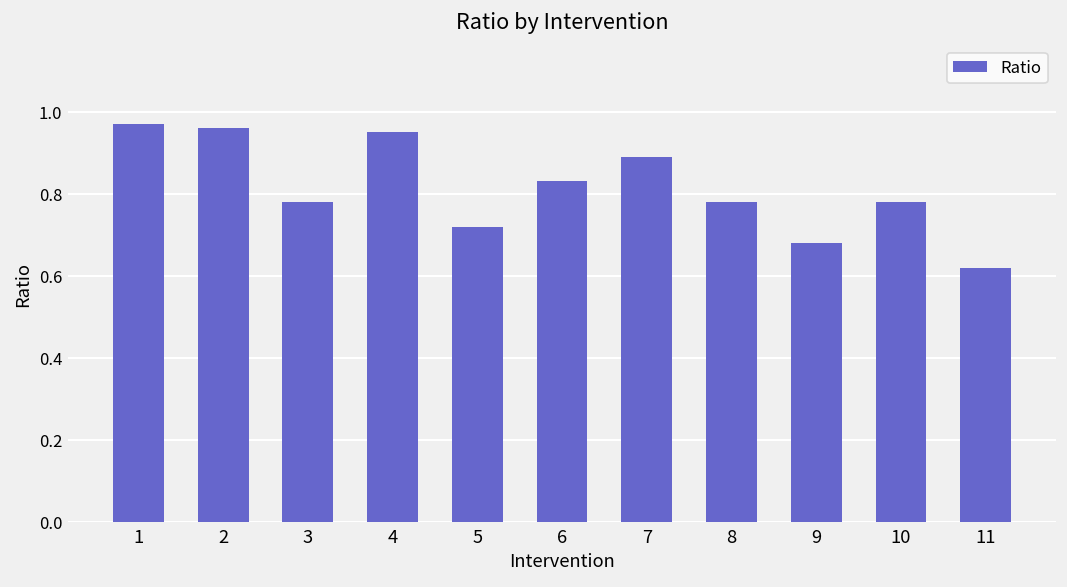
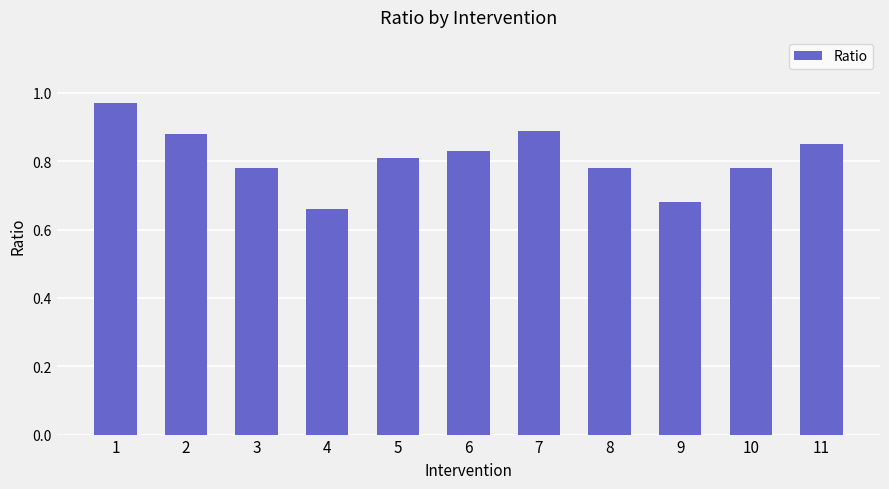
  {
    "1": 0.97,
-   "2": 0.96,
+   "2": 0.88,
    "3": 0.78,
-   "4": 0.95,
-   "5": 0.72,
+   "4": 0.66,
+   "5": 0.81,
    "6": 0.83,
    "7": 0.89,
    "8": 0.78,
    "9": 0.68,
    "10": 0.78,
-   "11": 0.62
+   "11": 0.85
  }
